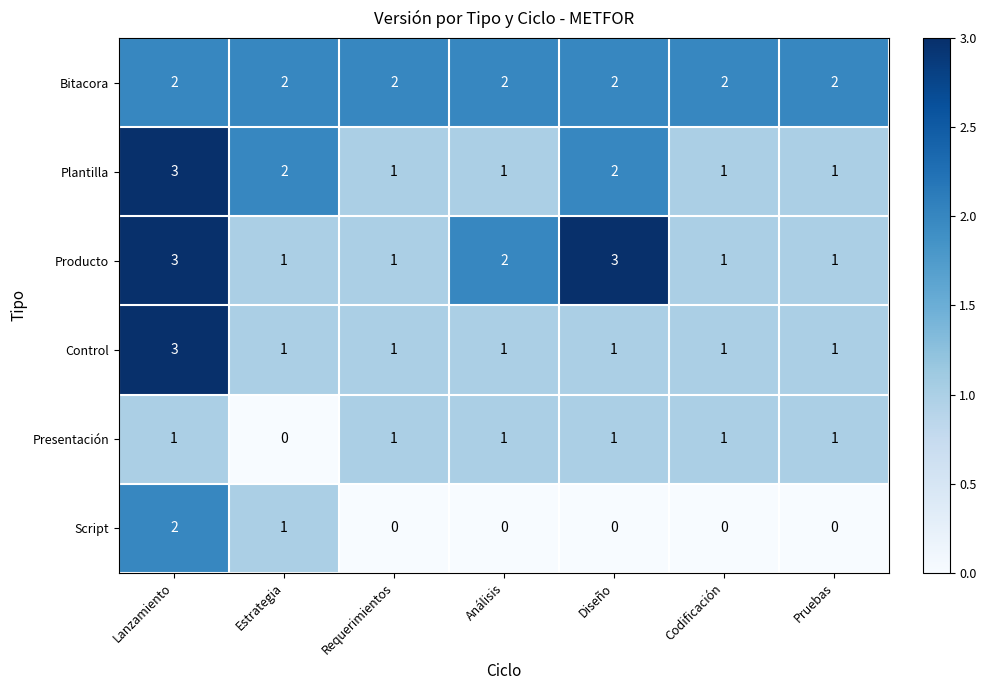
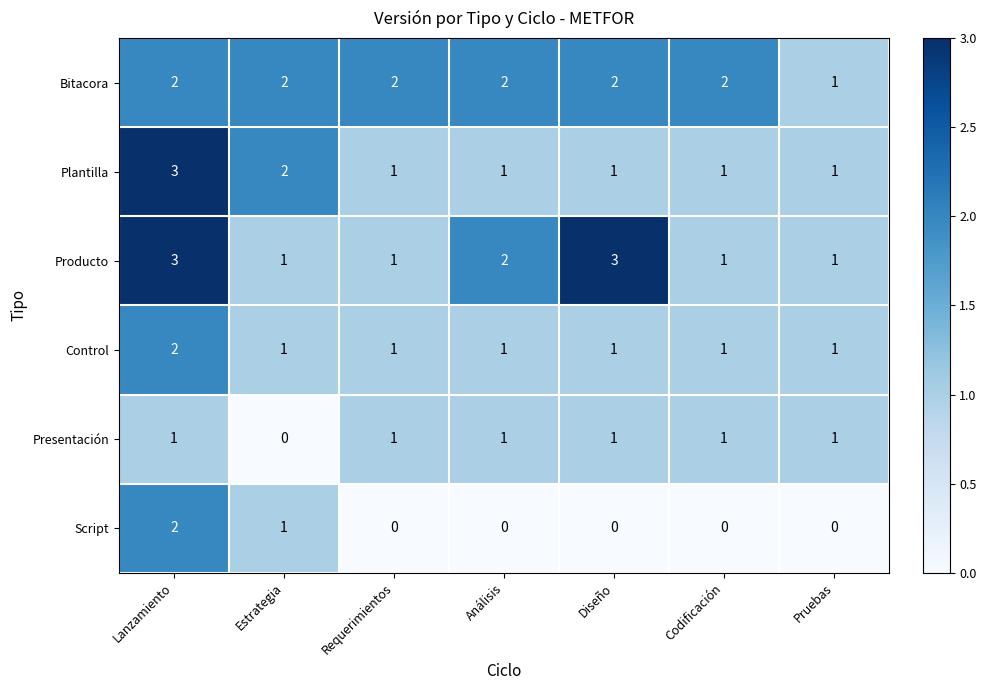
  {
    "Bitacora": {
      "Lanzamiento": 2,
      "Estrategia": 2,
      "Requerimientos": 2,
      "Análisis": 2,
      "Diseño": 2,
      "Codificación": 2,
-     "Pruebas": 2
+     "Pruebas": 1
    },
    "Plantilla": {
      "Lanzamiento": 3,
      "Estrategia": 2,
      "Requerimientos": 1,
      "Análisis": 1,
-     "Diseño": 2,
+     "Diseño": 1,
      "Codificación": 1,
      "Pruebas": 1
    },
    "Producto": {
      "Lanzamiento": 3,
      "Estrategia": 1,
      "Requerimientos": 1,
      "Análisis": 2,
      "Diseño": 3,
      "Codificación": 1,
      "Pruebas": 1
    },
    "Control": {
-     "Lanzamiento": 3,
+     "Lanzamiento": 2,
      "Estrategia": 1,
      "Requerimientos": 1,
      "Análisis": 1,
      "Diseño": 1,
      "Codificación": 1,
      "Pruebas": 1
    },
    "Presentación": {
      "Lanzamiento": 1,
      "Estrategia": 0,
      "Requerimientos": 1,
      "Análisis": 1,
      "Diseño": 1,
      "Codificación": 1,
      "Pruebas": 1
    },
    "Script": {
      "Lanzamiento": 2,
      "Estrategia": 1,
      "Requerimientos": 0,
      "Análisis": 0,
      "Diseño": 0,
      "Codificación": 0,
      "Pruebas": 0
    }
  }
